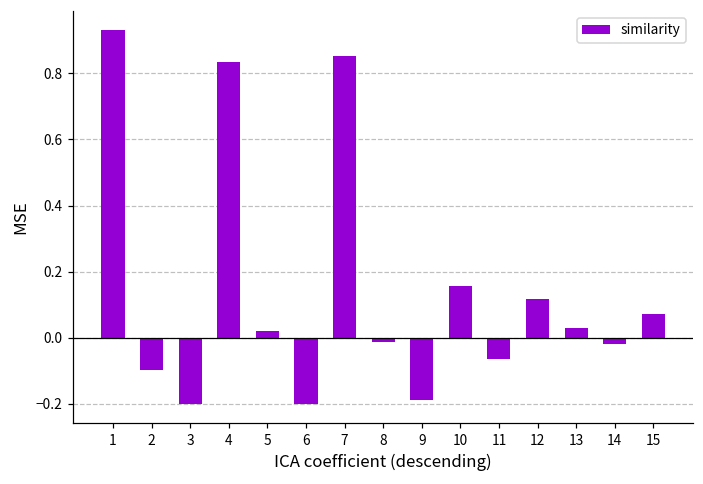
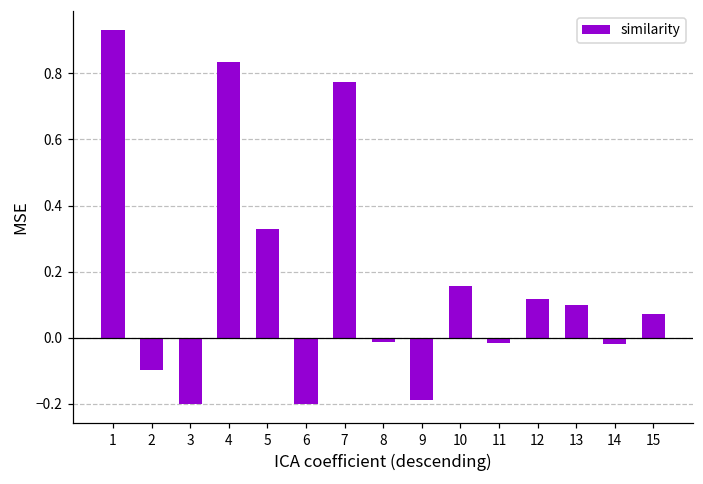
  {
    "1": 0.93,
    "2": -0.10,
    "3": -0.20,
    "4": 0.84,
-   "5": 0.02,
+   "5": 0.33,
    "6": -0.20,
-   "7": 0.85,
+   "7": 0.77,
    "8": -0.01,
    "9": -0.19,
    "10": 0.16,
-   "11": -0.07,
+   "11": -0.01,
    "12": 0.12,
-   "13": 0.03,
+   "13": 0.10,
    "14": -0.02,
    "15": 0.07
  }
